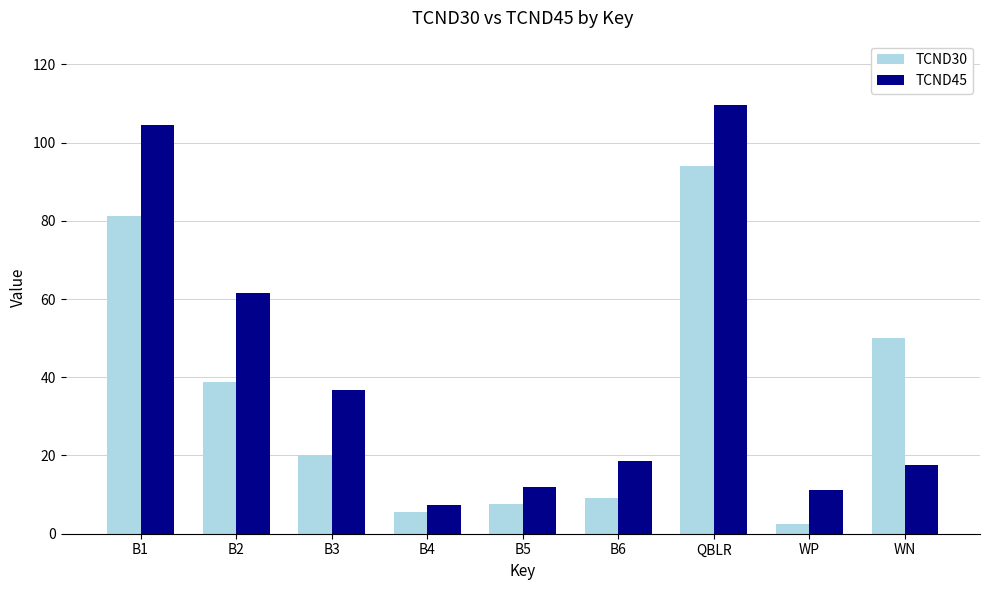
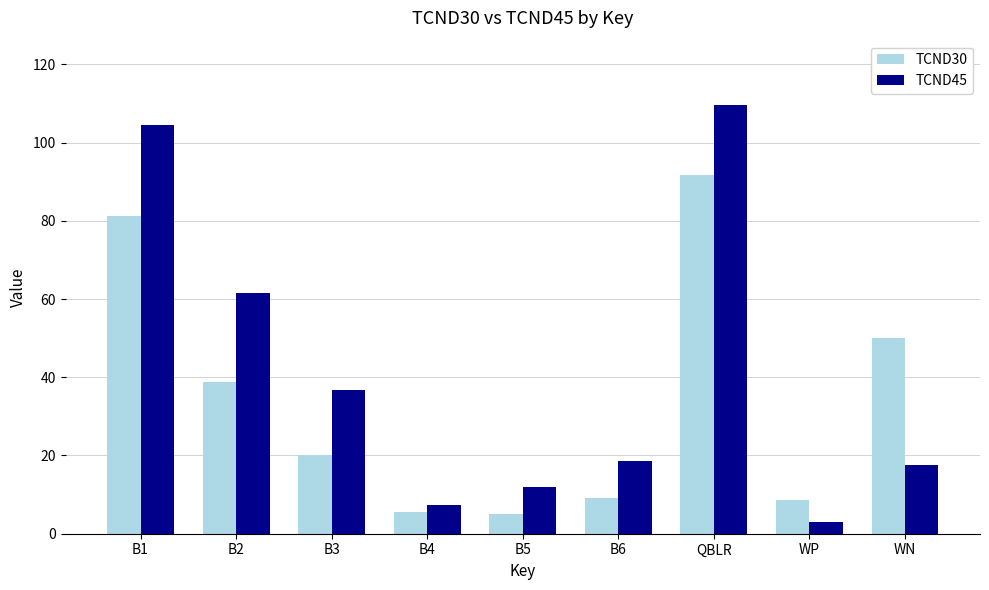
  {
    "TCND30": {
      "B1": 81,
      "B2": 39,
      "B3": 20,
      "B4": 6,
-     "B5": 8,
+     "B5": 5,
      "B6": 9,
-     "QBLR": 94,
-     "WP": 2,
+     "QBLR": 92,
+     "WP": 9,
      "WN": 50
    },
    "TCND45": {
      "B1": 104,
      "B2": 62,
      "B3": 37,
      "B4": 7,
      "B5": 12,
      "B6": 18,
      "QBLR": 110,
-     "WP": 11,
+     "WP": 3,
      "WN": 18
    }
  }
